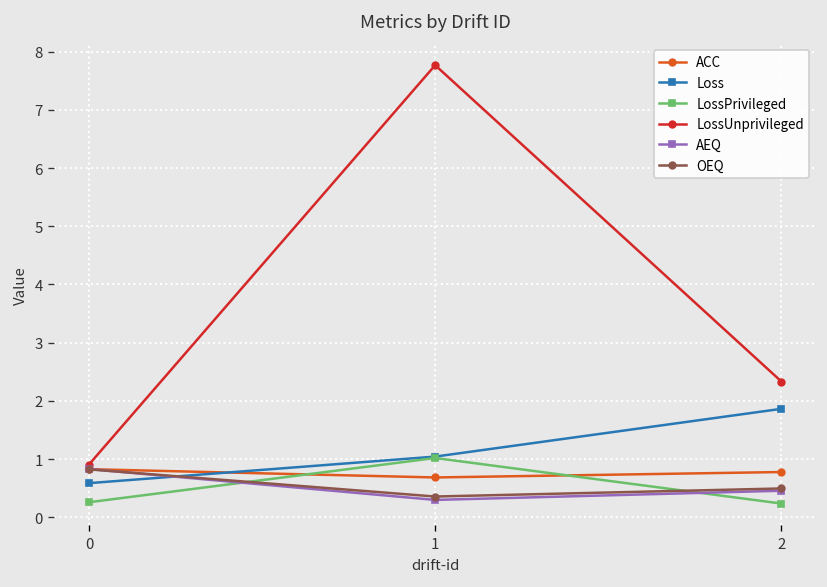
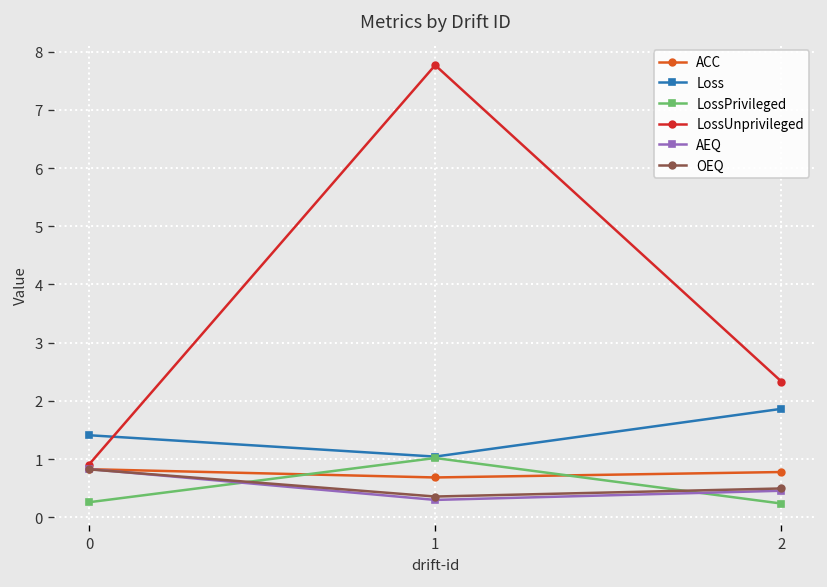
  {
    "Loss": {
-     "0": 0.6,
+     "0": 1.4,
      "2": 1.9
    },
    "LossPrivileged": {
      "0": 0.3,
      "2": 0.2
    },
    "AEQ": {
      "1": 0.3
    },
    "OEQ": {
      "1": 0.4
    }
  }
